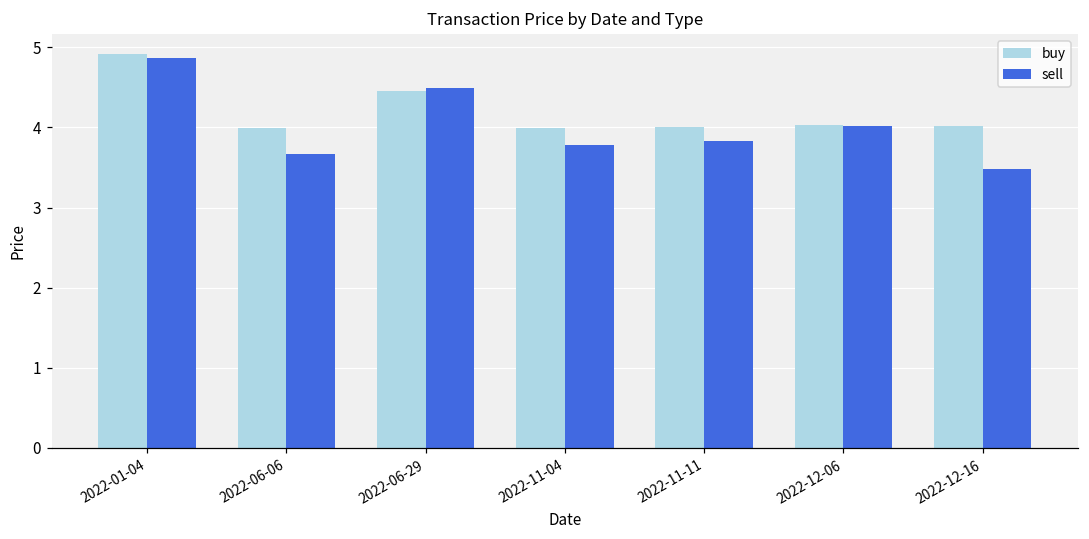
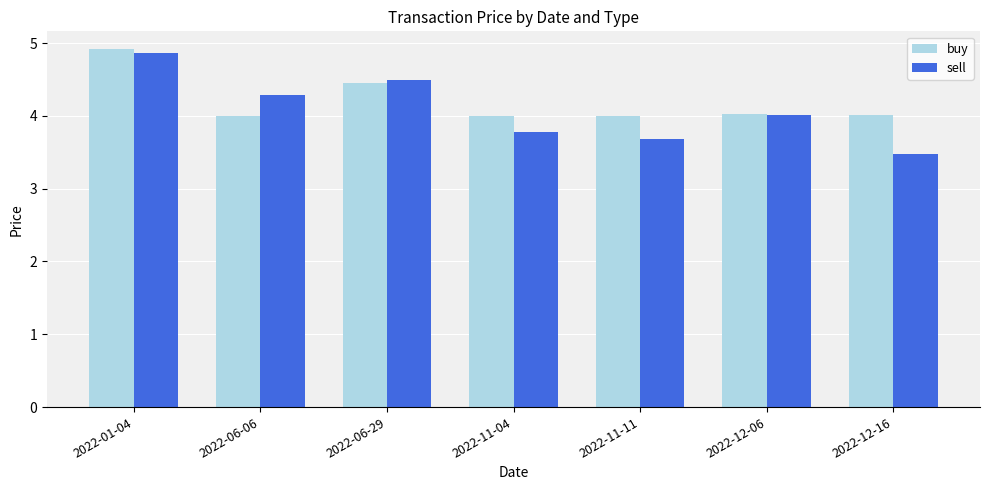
  {
    "buy": {
      "2022-01-04": 4.9,
      "2022-06-06": 4.0,
      "2022-06-29": 4.5,
      "2022-11-04": 4.0,
      "2022-11-11": 4.0,
      "2022-12-06": 4.0,
      "2022-12-16": 4.0
    },
    "sell": {
      "2022-01-04": 4.9,
-     "2022-06-06": 3.7,
+     "2022-06-06": 4.3,
      "2022-06-29": 4.5,
      "2022-11-04": 3.8,
-     "2022-11-11": 3.8,
+     "2022-11-11": 3.7,
      "2022-12-06": 4.0,
      "2022-12-16": 3.5
    }
  }
